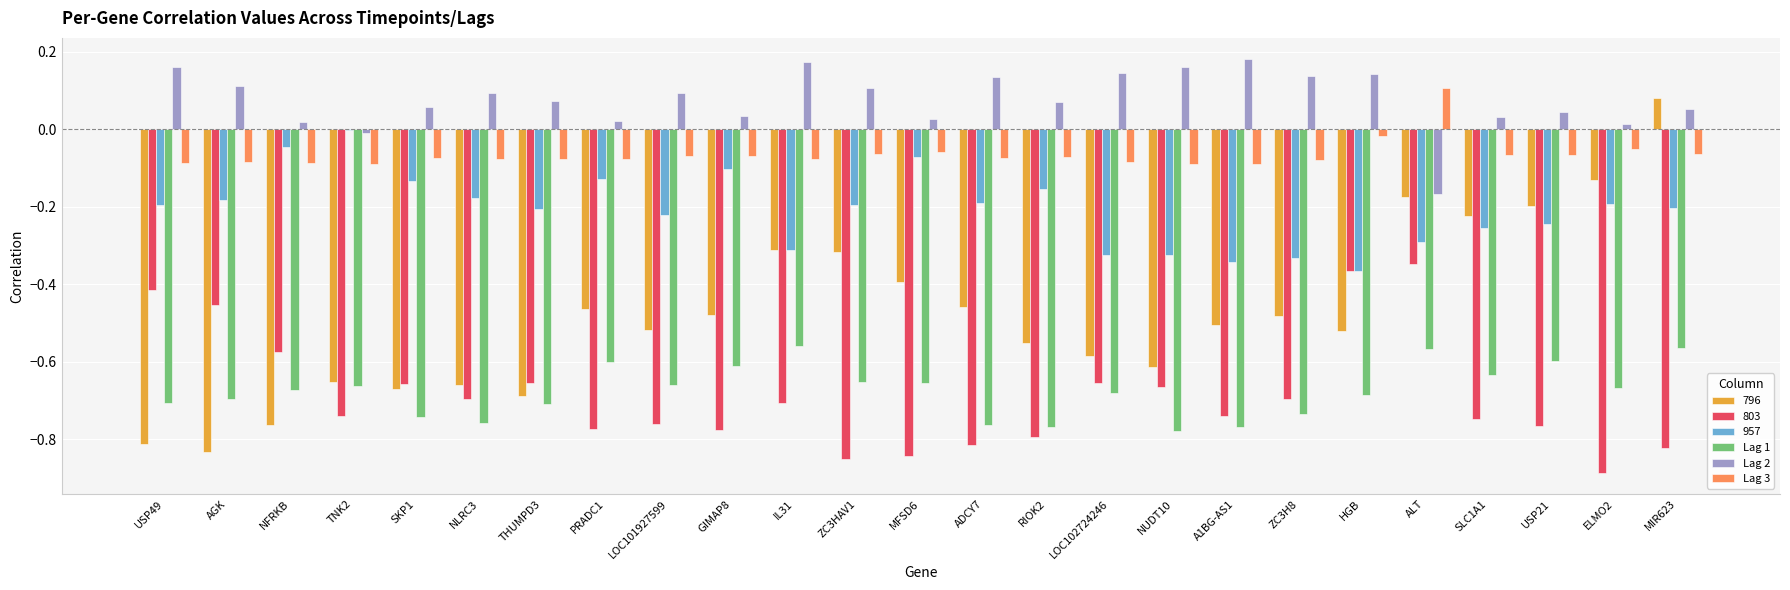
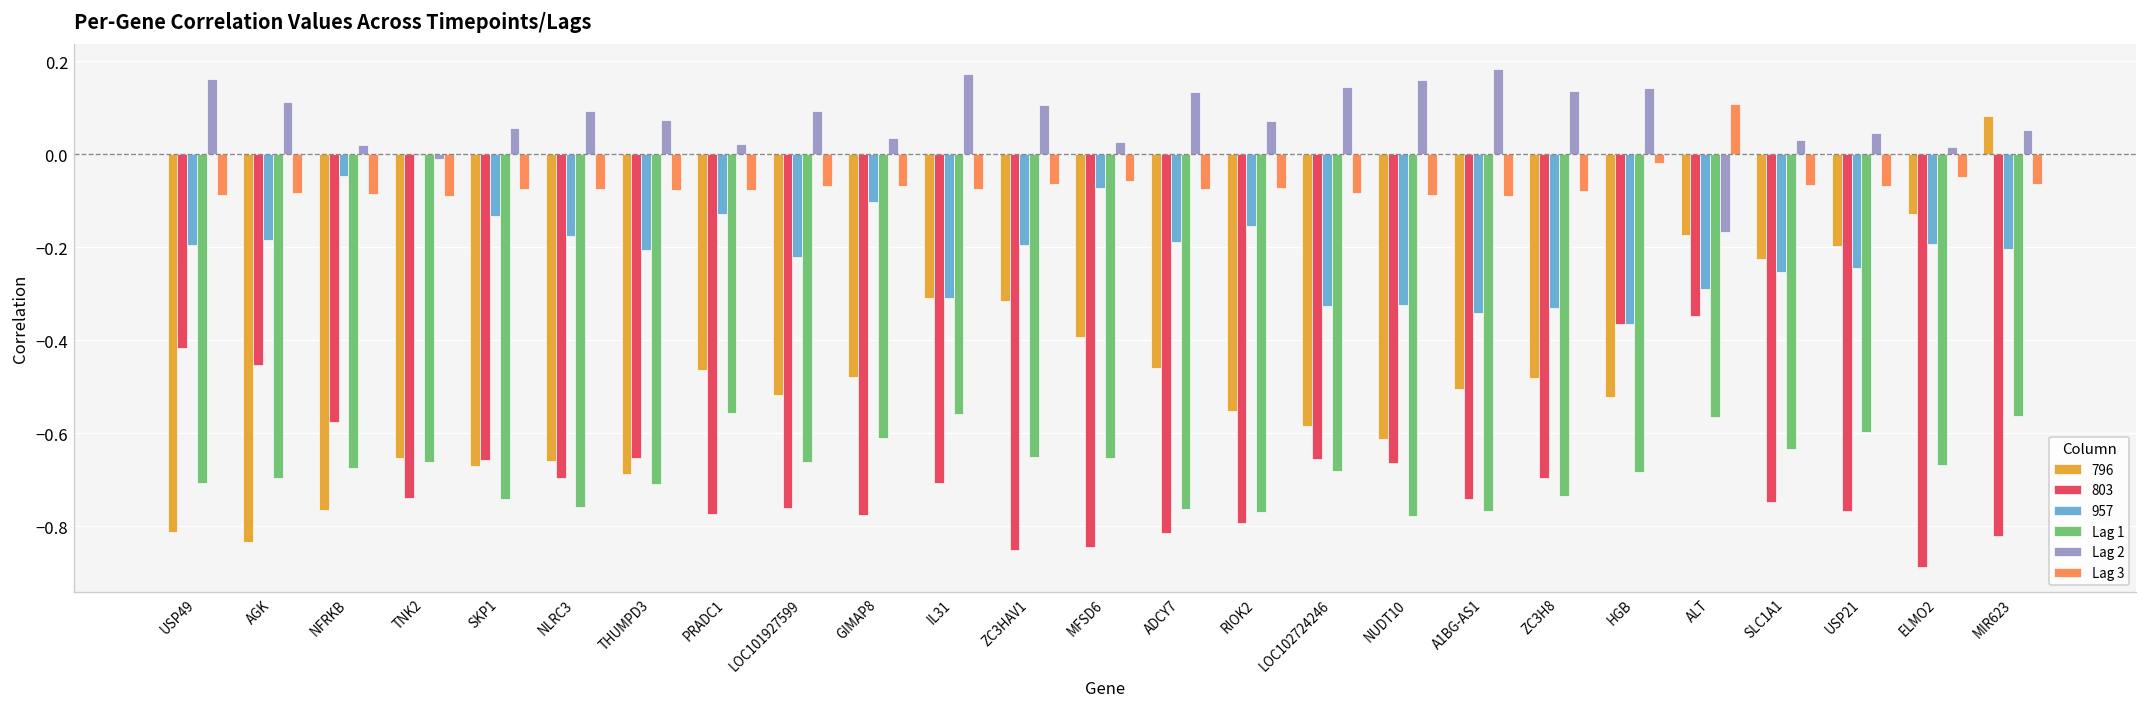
  {
    "803": {
      "USP49": -0.42,
      "AGK": -0.45,
      "NFRKB": -0.58,
      "TNK2": -0.74,
      "SKP1": -0.66,
      "NLRC3": -0.70,
      "THUMPD3": -0.65,
      "PRADC1": -0.77,
      "LOC101927599": -0.76,
      "GIMAP8": -0.78,
      "IL31": -0.71,
      "ZC3HAV1": -0.85,
      "MFSD6": -0.84,
      "ADCY7": -0.82,
      "RIOK2": -0.79,
      "LOC102724246": -0.65,
      "NUDT10": -0.67,
      "A1BG-AS1": -0.74,
      "ZC3H8": -0.70,
      "HGB": -0.36,
      "ALT": -0.35,
      "SLC1A1": -0.75,
      "USP21": -0.77,
      "ELMO2": -0.89,
      "MIR623": -0.82
    },
    "Lag 1": {
      "USP49": -0.71,
      "AGK": -0.70,
      "NFRKB": -0.67,
      "TNK2": -0.66,
      "SKP1": -0.74,
      "NLRC3": -0.76,
      "THUMPD3": -0.71,
-     "PRADC1": -0.60,
+     "PRADC1": -0.56,
      "LOC101927599": -0.66,
      "GIMAP8": -0.61,
      "IL31": -0.56,
      "ZC3HAV1": -0.65,
      "MFSD6": -0.65,
      "ADCY7": -0.76,
      "RIOK2": -0.77,
      "LOC102724246": -0.68,
      "NUDT10": -0.78,
      "A1BG-AS1": -0.77,
      "ZC3H8": -0.74,
      "HGB": -0.68,
      "ALT": -0.57,
      "SLC1A1": -0.63,
      "USP21": -0.60,
      "ELMO2": -0.67,
      "MIR623": -0.56
    }
  }
